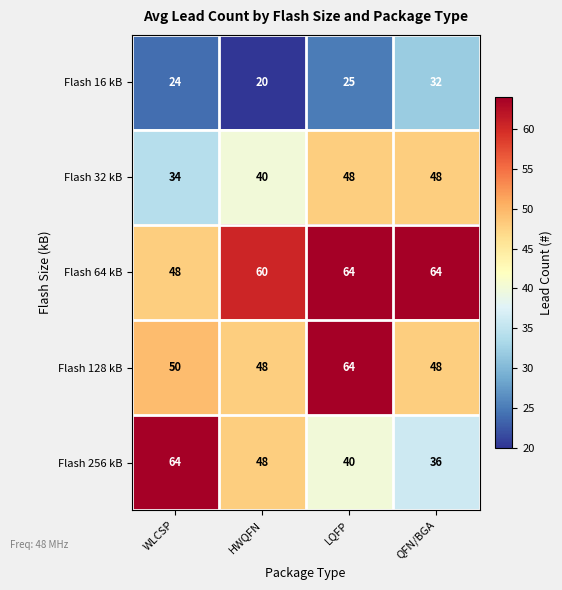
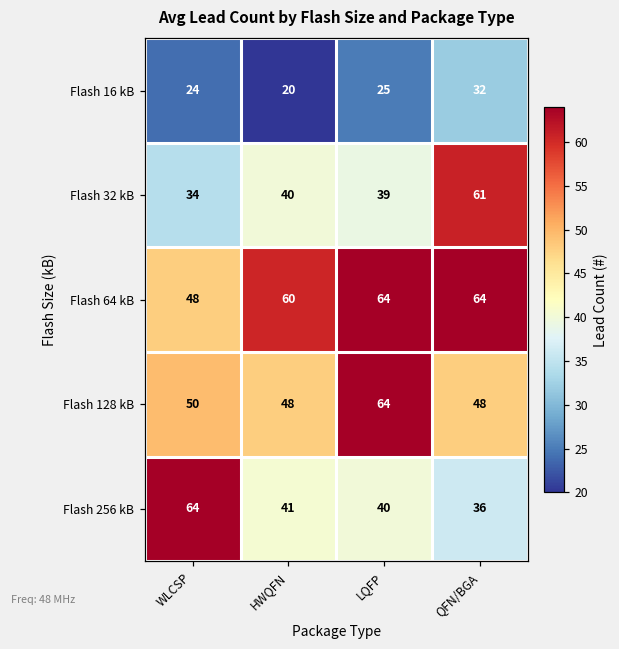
  {
    "Flash 16 kB": {
      "WLCSP": 24,
      "HWQFN": 20,
      "LQFP": 25,
      "QFN/BGA": 32
    },
    "Flash 32 kB": {
      "WLCSP": 34,
      "HWQFN": 40,
-     "LQFP": 48,
-     "QFN/BGA": 48
+     "LQFP": 39,
+     "QFN/BGA": 61
    },
    "Flash 64 kB": {
      "WLCSP": 48,
      "HWQFN": 60,
      "LQFP": 64,
      "QFN/BGA": 64
    },
    "Flash 128 kB": {
      "WLCSP": 50,
      "HWQFN": 48,
      "LQFP": 64,
      "QFN/BGA": 48
    },
    "Flash 256 kB": {
      "WLCSP": 64,
-     "HWQFN": 48,
+     "HWQFN": 41,
      "LQFP": 40,
      "QFN/BGA": 36
    }
  }
